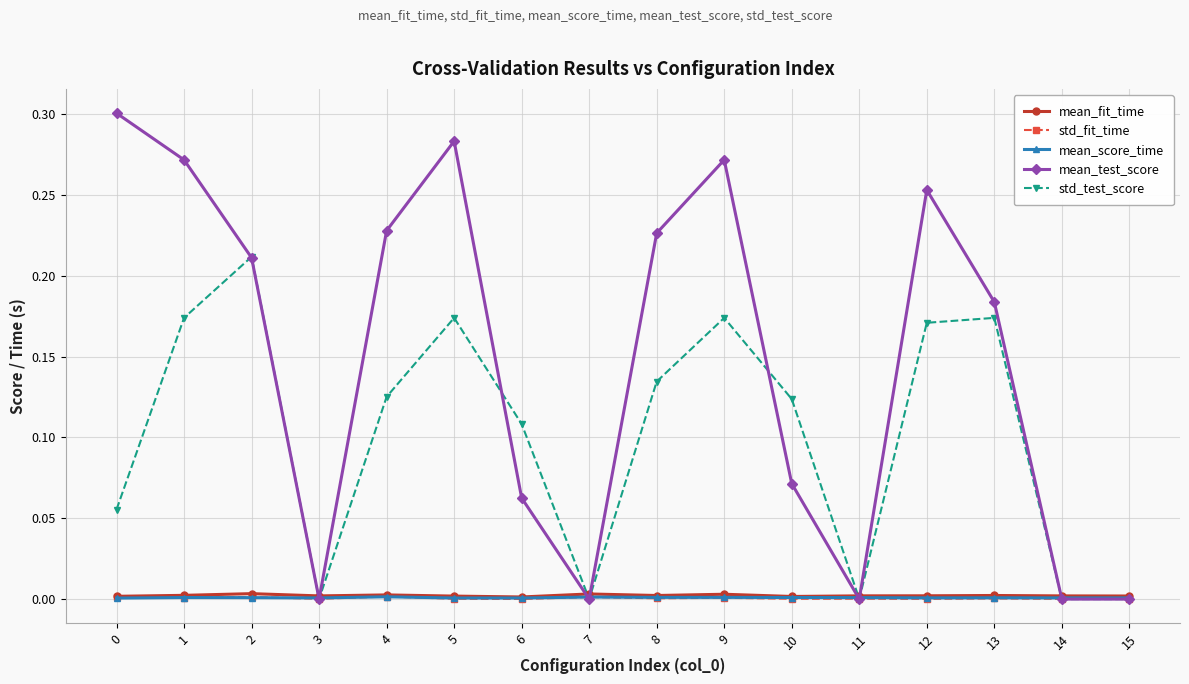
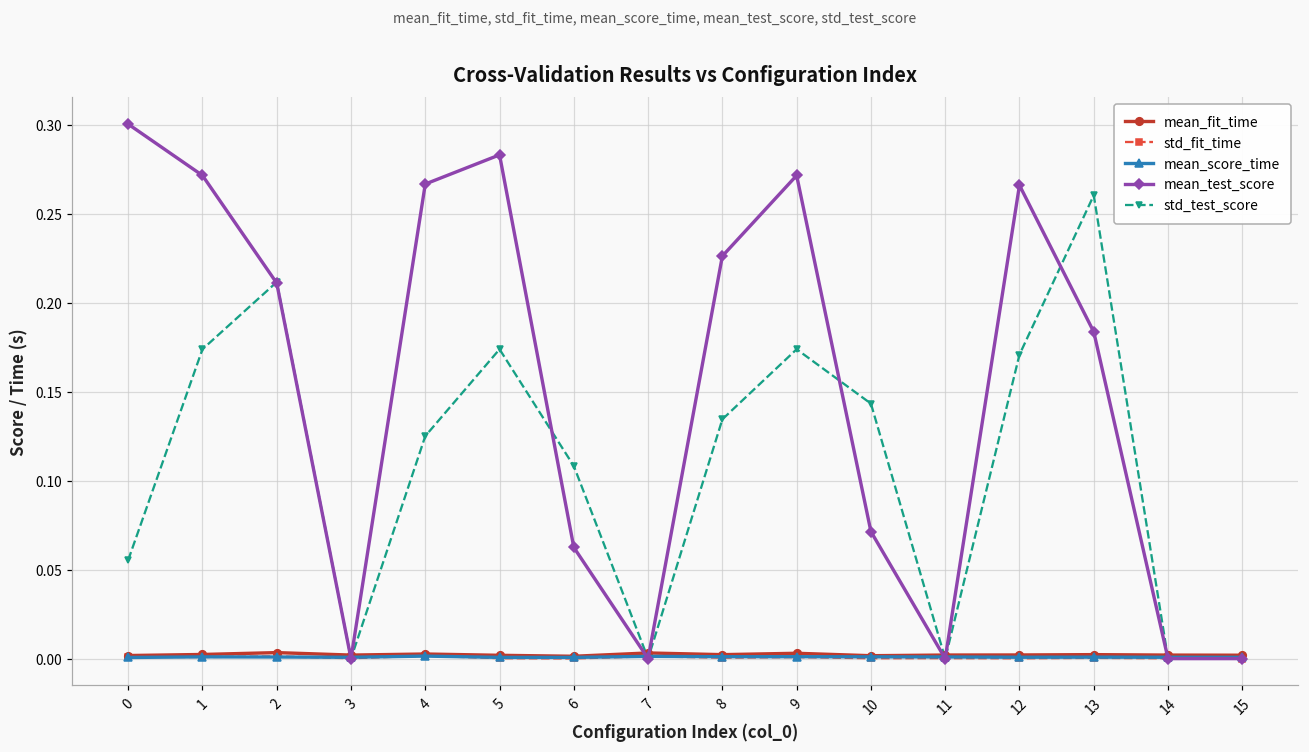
  {
    "mean_test_score": {
      "0": 0.301,
      "1": 0.272,
-     "4": 0.228,
+     "4": 0.267,
      "5": 0.283,
      "6": 0.063,
      "8": 0.226,
      "9": 0.272,
      "10": 0.071,
-     "12": 0.253,
+     "12": 0.266,
      "13": 0.184
    },
    "std_test_score": {
      "0": 0.055,
      "1": 0.174,
      "4": 0.125,
      "5": 0.174,
      "6": 0.108,
      "8": 0.135,
      "9": 0.174,
-     "10": 0.124,
+     "10": 0.143,
      "12": 0.171,
-     "13": 0.174
+     "13": 0.260
    }
  }
